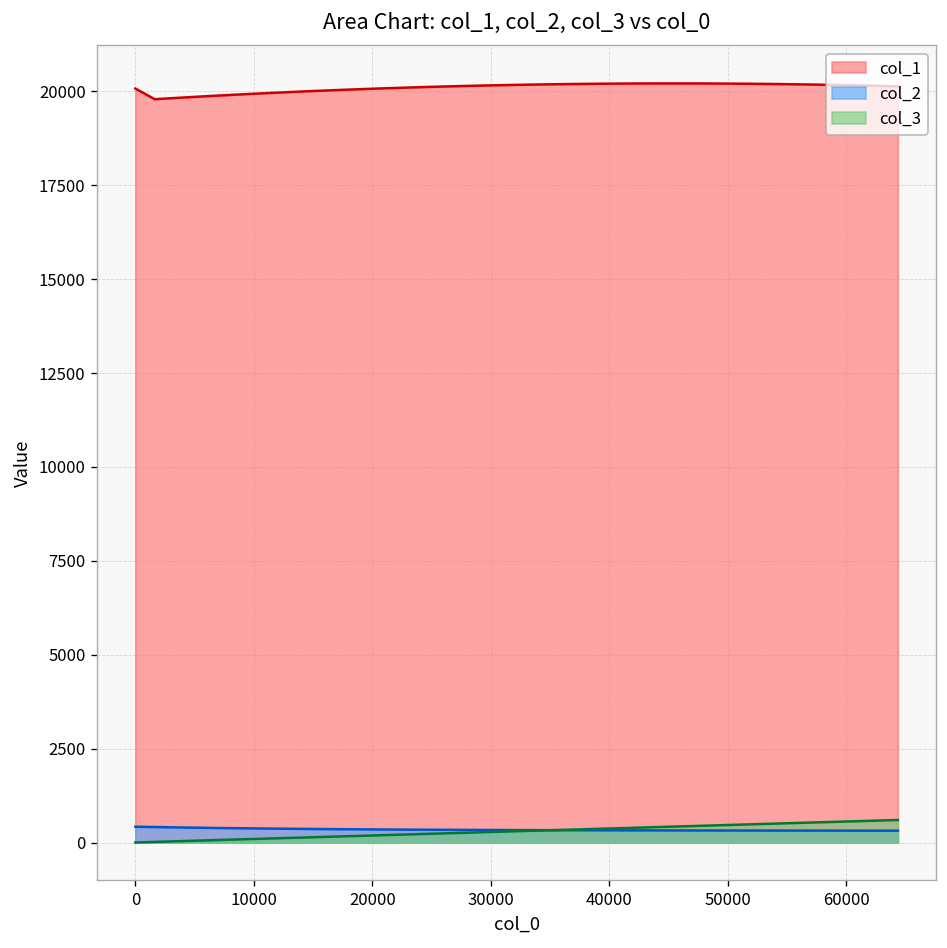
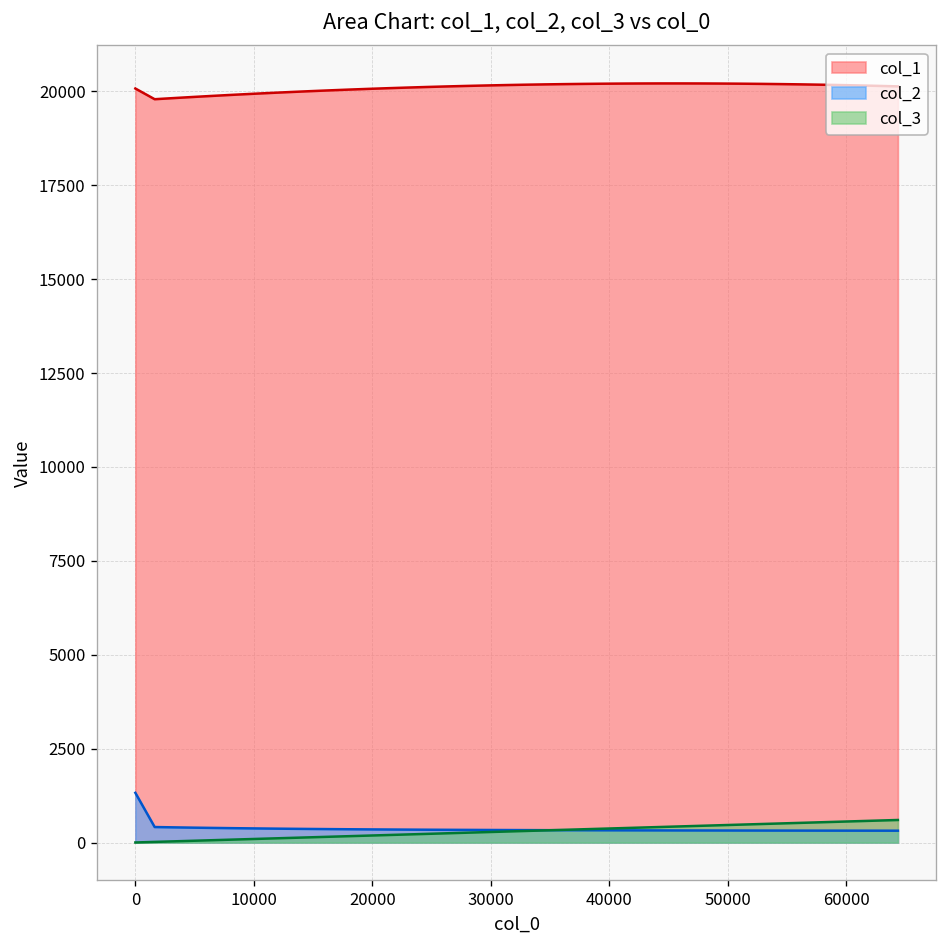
  {
    "col_1": {
      "0": 20100
    },
    "col_2": {
-     "0": 400
+     "0": 1300
    },
    "col_3": {
      "0": 0
    }
  }
